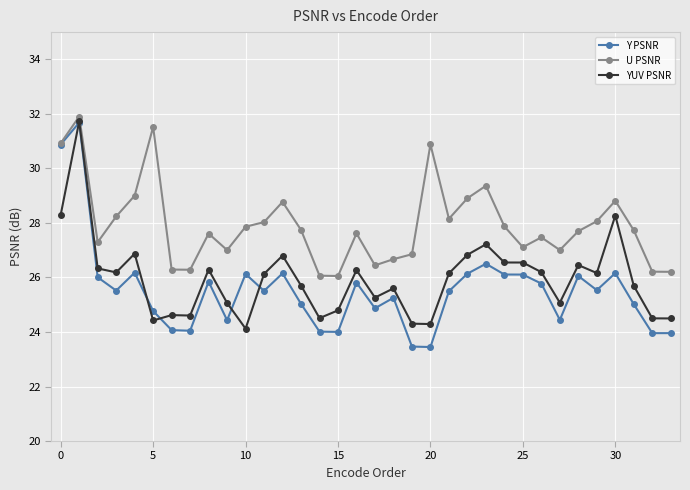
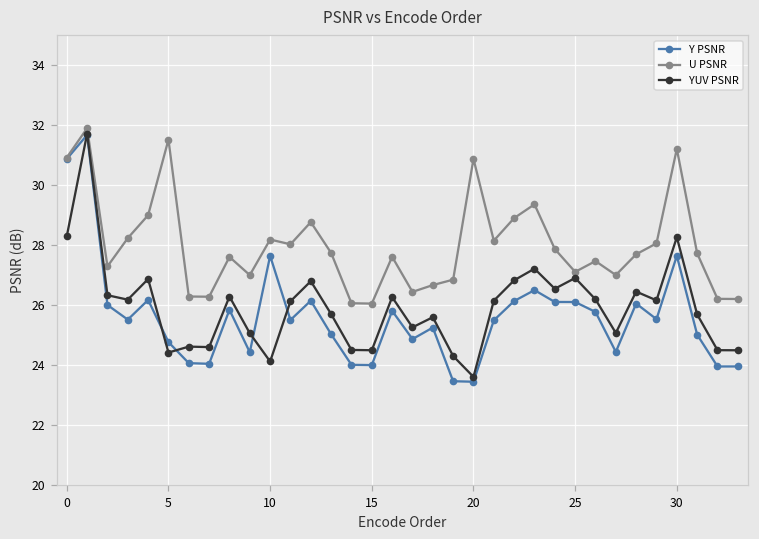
  {
    "Y PSNR": {
      "5": 24.8,
-     "10": 26.1,
+     "10": 27.6,
      "15": 24.0,
      "20": 23.4,
      "25": 26.1,
-     "30": 26.2
+     "30": 27.6
    },
    "U PSNR": {
      "5": 31.5,
-     "10": 27.9,
+     "10": 28.2,
      "15": 26.1,
      "20": 30.9,
      "25": 27.1,
-     "30": 28.8
+     "30": 31.2
    },
    "YUV PSNR": {
      "0": 28.3,
      "5": 24.4,
      "10": 24.1,
-     "15": 24.8,
-     "20": 24.3,
-     "25": 26.5,
+     "15": 24.5,
+     "20": 23.6,
+     "25": 26.9,
      "30": 28.3
    }
  }
